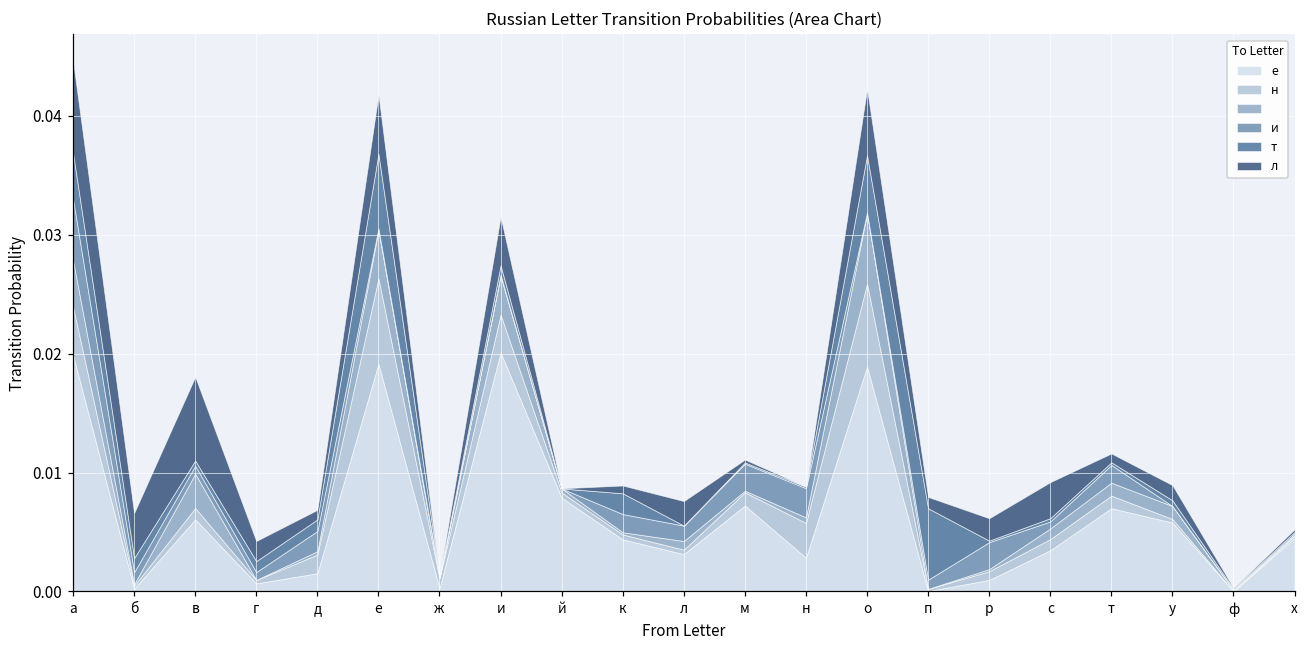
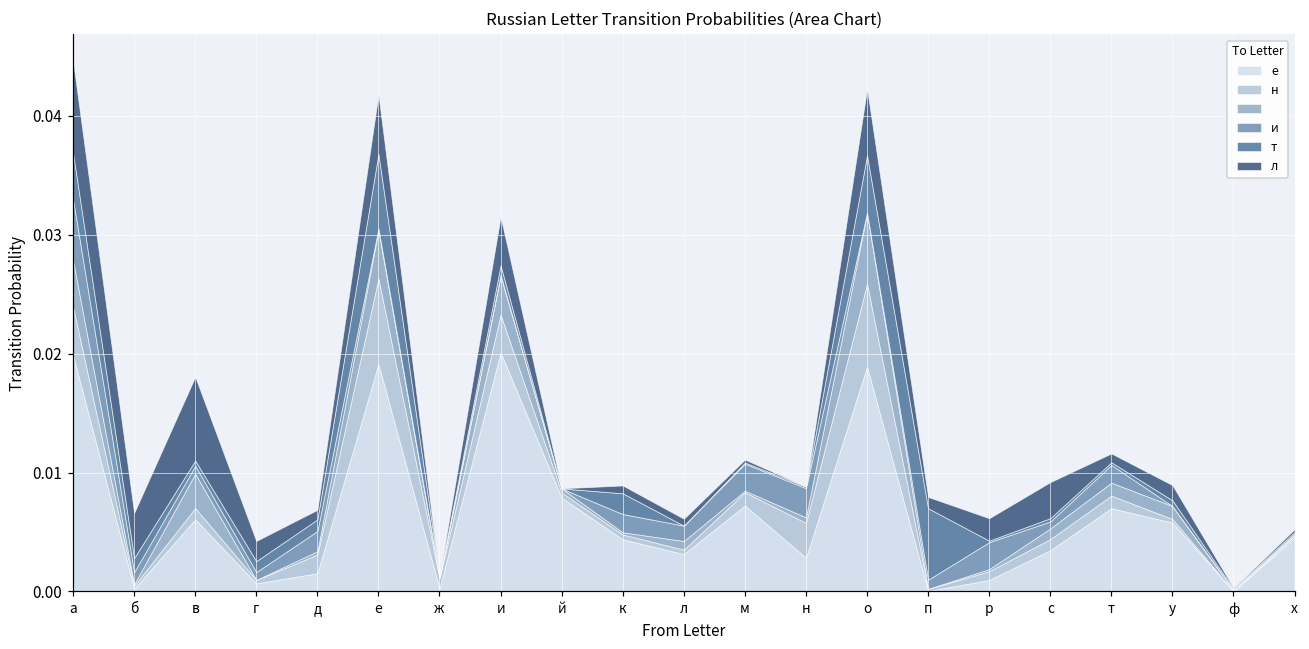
  {
    "л": {
      "а": 0.0077,
      "б": 0.0038,
      "в": 0.0071,
      "г": 0.0017,
      "д": 0.0008,
      "е": 0.0050,
      "и": 0.0041,
      "к": 0.0007,
-     "л": 0.0021,
+     "л": 0.0006,
      "м": 0.0002,
      "о": 0.0056,
      "п": 0.0010,
      "р": 0.0019,
      "с": 0.0030,
      "т": 0.0007,
      "у": 0.0013
    }
  }
